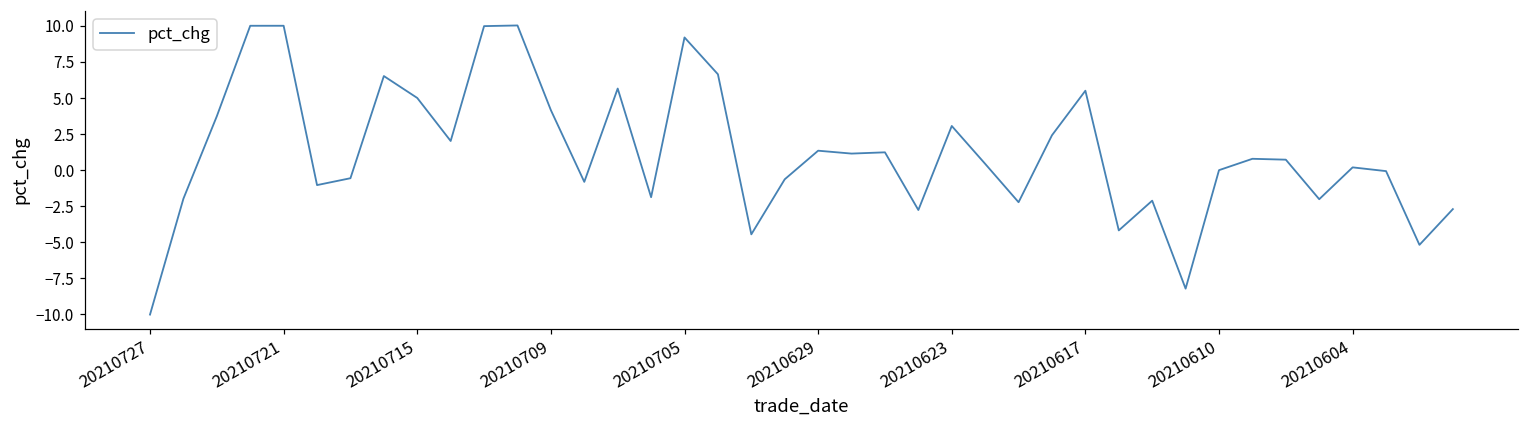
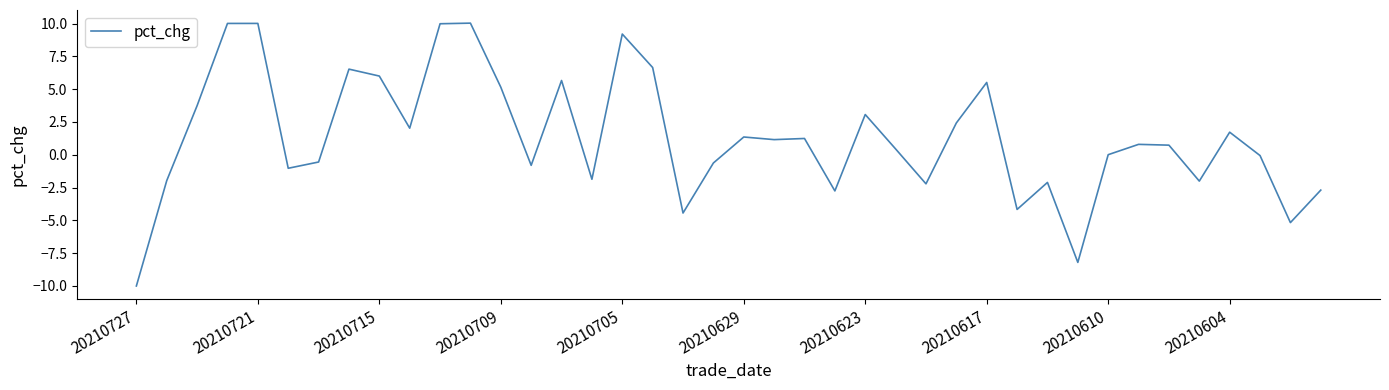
  {
    "20210727": -10.0,
    "20210721": 10.0,
-   "20210715": 5.0,
-   "20210709": 4.2,
+   "20210715": 6.0,
+   "20210709": 5.1,
    "20210705": 9.2,
    "20210629": 1.4,
    "20210623": 3.1,
    "20210617": 5.5,
    "20210610": 0.0,
-   "20210604": 0.2
+   "20210604": 1.7
  }
